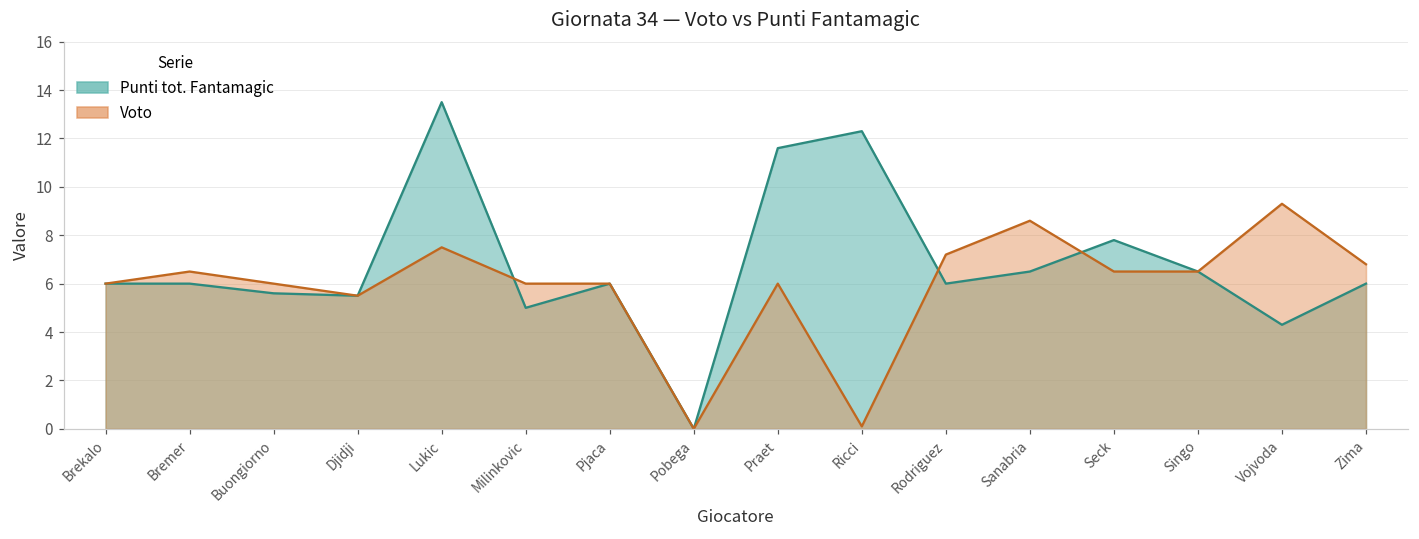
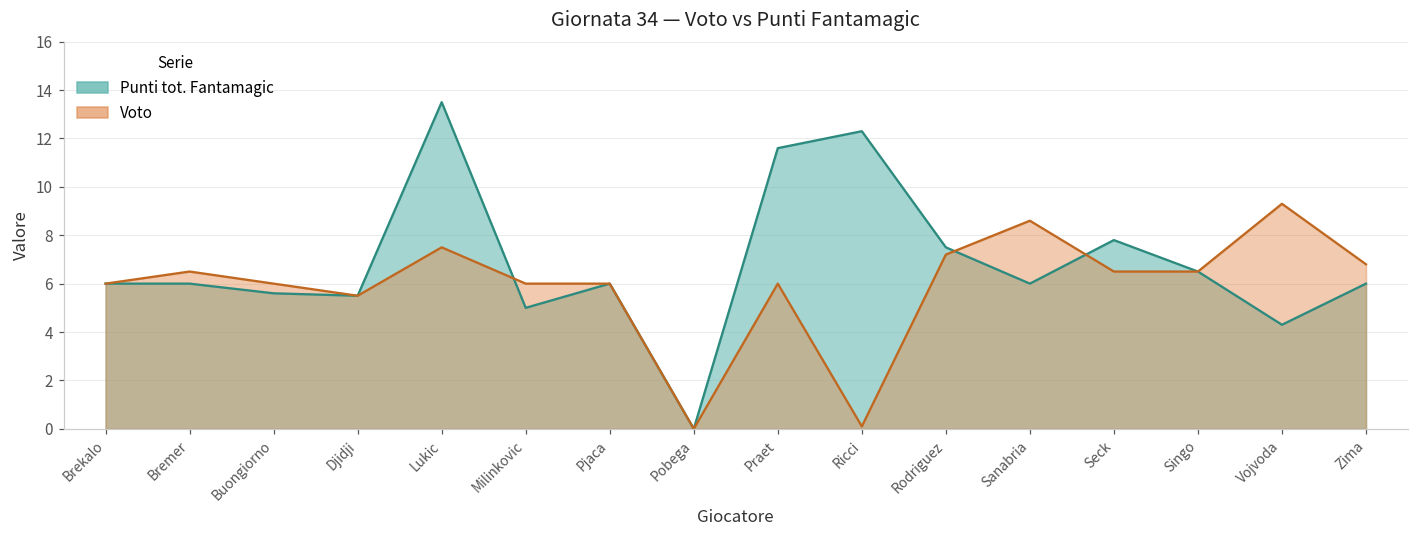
  {
    "Punti tot. Fantamagic": {
      "Bremer": 6.0,
      "Buongiorno": 5.6,
      "Lukic": 13.5,
      "Milinkovic": 5.0,
      "Praet": 11.6,
      "Ricci": 12.3,
-     "Rodriguez": 6.0,
-     "Sanabria": 6.5,
+     "Rodriguez": 7.5,
+     "Sanabria": 6.0,
      "Seck": 7.8,
      "Vojvoda": 4.3,
      "Zima": 6.0
    },
    "Voto": {
      "Bremer": 6.5,
      "Buongiorno": 6.0,
      "Lukic": 7.5,
      "Milinkovic": 6.0,
      "Praet": 6.0,
      "Ricci": 0.1,
      "Rodriguez": 7.2,
      "Sanabria": 8.6,
      "Seck": 6.5,
      "Vojvoda": 9.3,
      "Zima": 6.8
    }
  }
